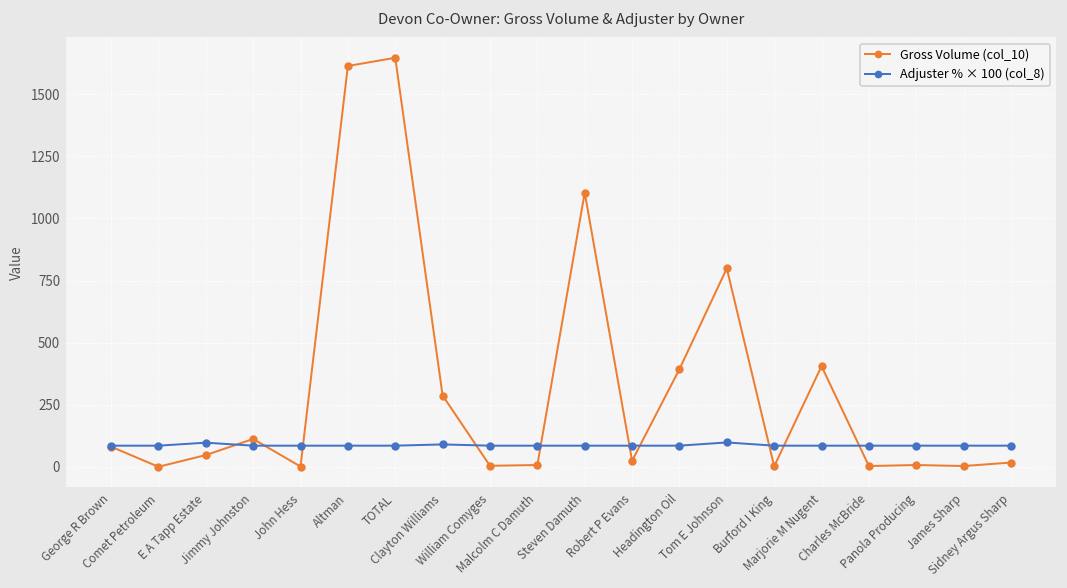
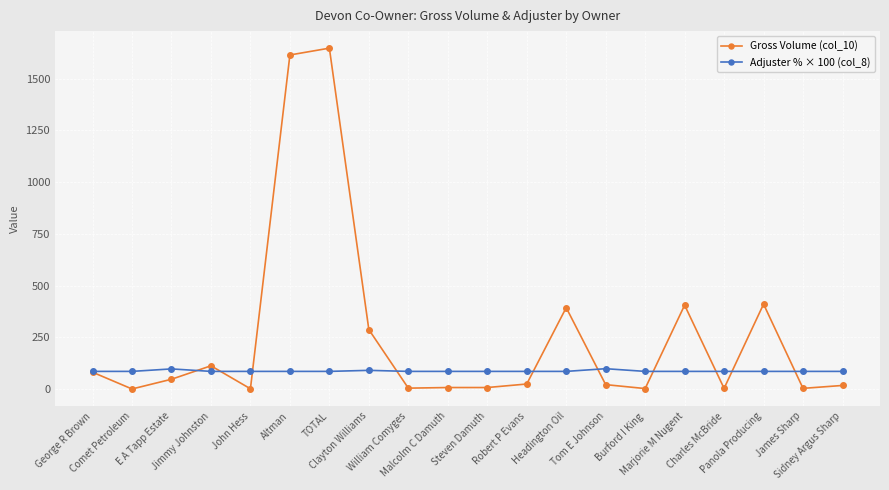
  {
    "Gross Volume (col_10)": {
      "Comet Petroleum": 0,
      "E A Tapp Estate": 50,
      "Jimmy Johnston": 110,
      "John Hess": 0,
      "Altman": 1610,
      "TOTAL": 1650,
      "Clayton Williams": 290,
      "William Comyges": 0,
      "Malcolm C Damuth": 10,
-     "Steven Damuth": 1100,
+     "Steven Damuth": 10,
      "Robert P Evans": 20,
      "Headington Oil": 390,
-     "Tom E Johnson": 800,
+     "Tom E Johnson": 20,
      "Burford I King": 0,
      "Marjorie M Nugent": 410,
      "Charles McBride": 0,
-     "Panola Producing": 10,
+     "Panola Producing": 410,
      "James Sharp": 0,
      "Sidney Argus Sharp": 20
    },
    "Adjuster % × 100 (col_8)": {
      "Comet Petroleum": 90,
      "E A Tapp Estate": 100,
      "Jimmy Johnston": 90,
      "John Hess": 90,
      "Altman": 90,
      "TOTAL": 90,
      "Clayton Williams": 90,
      "William Comyges": 90,
      "Malcolm C Damuth": 90,
      "Steven Damuth": 90,
      "Robert P Evans": 90,
      "Headington Oil": 90,
      "Tom E Johnson": 100,
      "Burford I King": 90,
      "Marjorie M Nugent": 90,
      "Charles McBride": 90,
      "Panola Producing": 90,
      "James Sharp": 90,
      "Sidney Argus Sharp": 90
    }
  }
